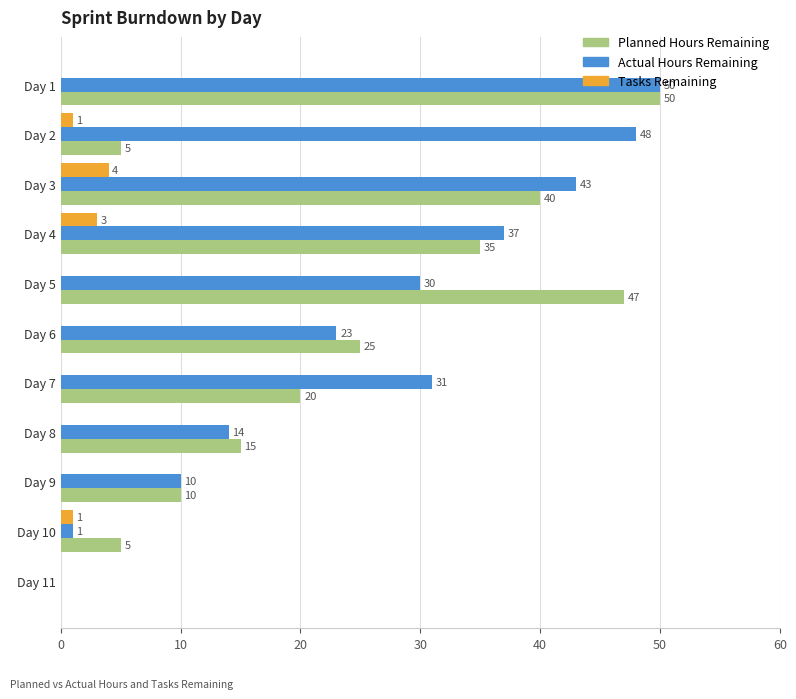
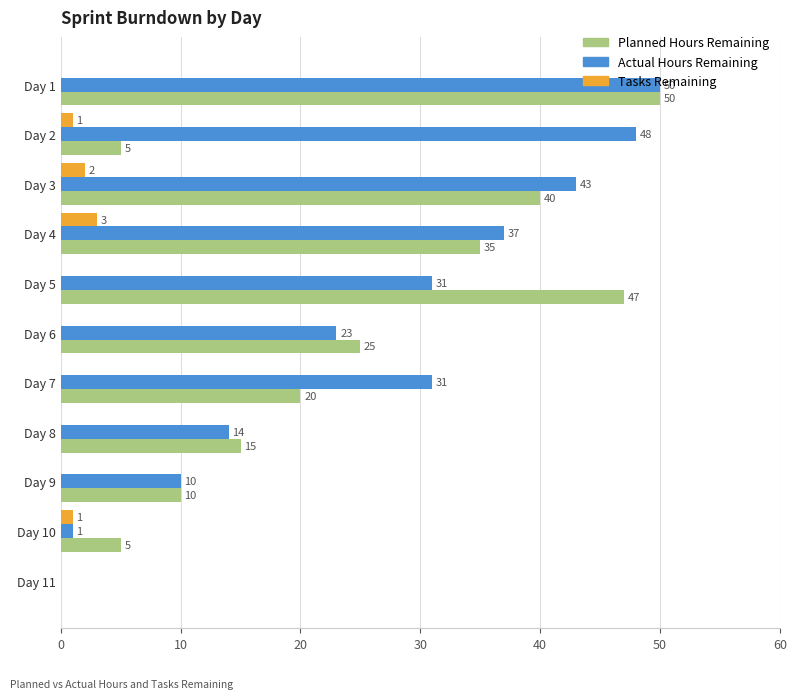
  {
    "Planned Hours Remaining": {
      "Day 1": 50,
      "Day 2": 5,
      "Day 3": 40,
      "Day 4": 35,
      "Day 5": 47,
      "Day 6": 25,
      "Day 7": 20,
      "Day 8": 15,
      "Day 9": 10,
      "Day 10": 5
    },
    "Actual Hours Remaining": {
      "Day 1": 50,
      "Day 2": 48,
      "Day 3": 43,
      "Day 4": 37,
-     "Day 5": 30,
+     "Day 5": 31,
      "Day 6": 23,
      "Day 7": 31,
      "Day 8": 14,
      "Day 9": 10,
      "Day 10": 1
    },
    "Tasks Remaining": {
      "Day 2": 1,
-     "Day 3": 4,
+     "Day 3": 2,
      "Day 4": 3,
      "Day 10": 1
    }
  }
